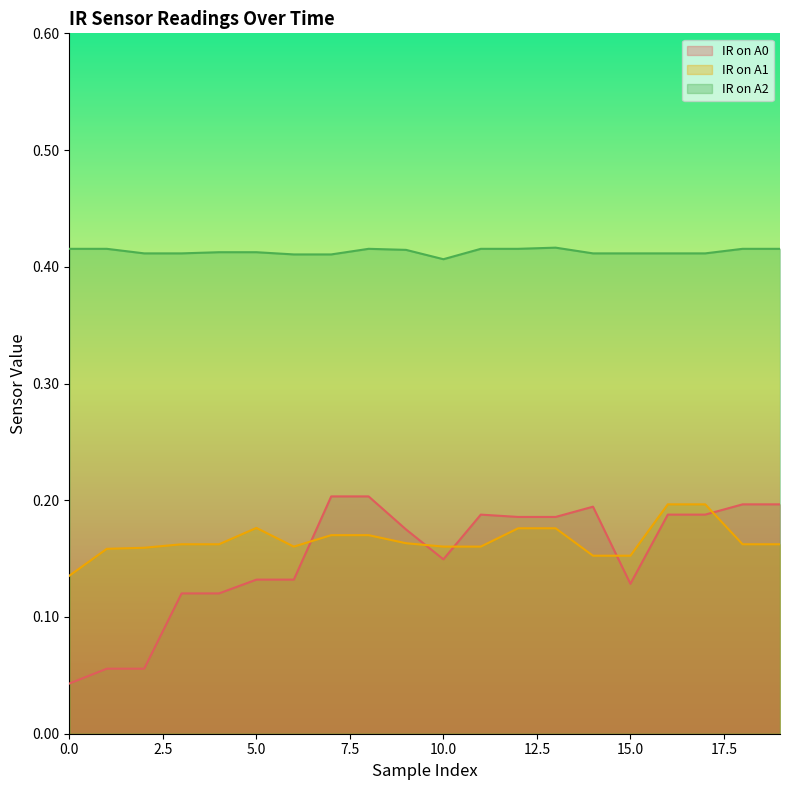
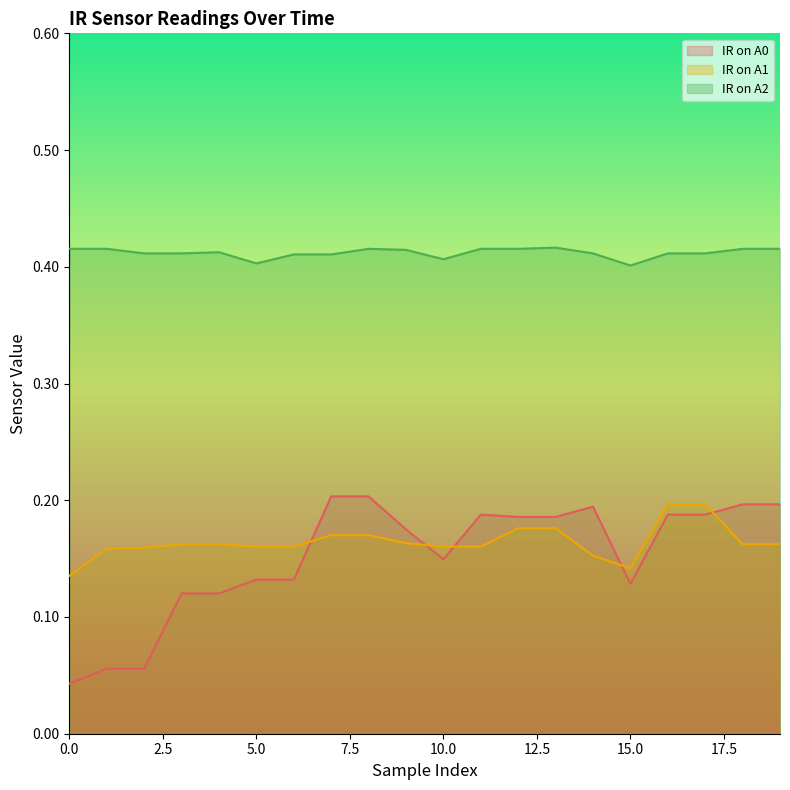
  {
    "IR on A0": {
      "0.0": 0.043,
      "5.0": 0.132,
      "10.0": 0.149,
      "15.0": 0.128
    },
    "IR on A1": {
      "0.0": 0.135,
-     "5.0": 0.176,
+     "5.0": 0.160,
      "10.0": 0.160,
-     "15.0": 0.153
+     "15.0": 0.142
    },
    "IR on A2": {
      "0.0": 0.415,
-     "5.0": 0.413,
+     "5.0": 0.403,
      "10.0": 0.407,
-     "15.0": 0.412
+     "15.0": 0.401
    }
  }
